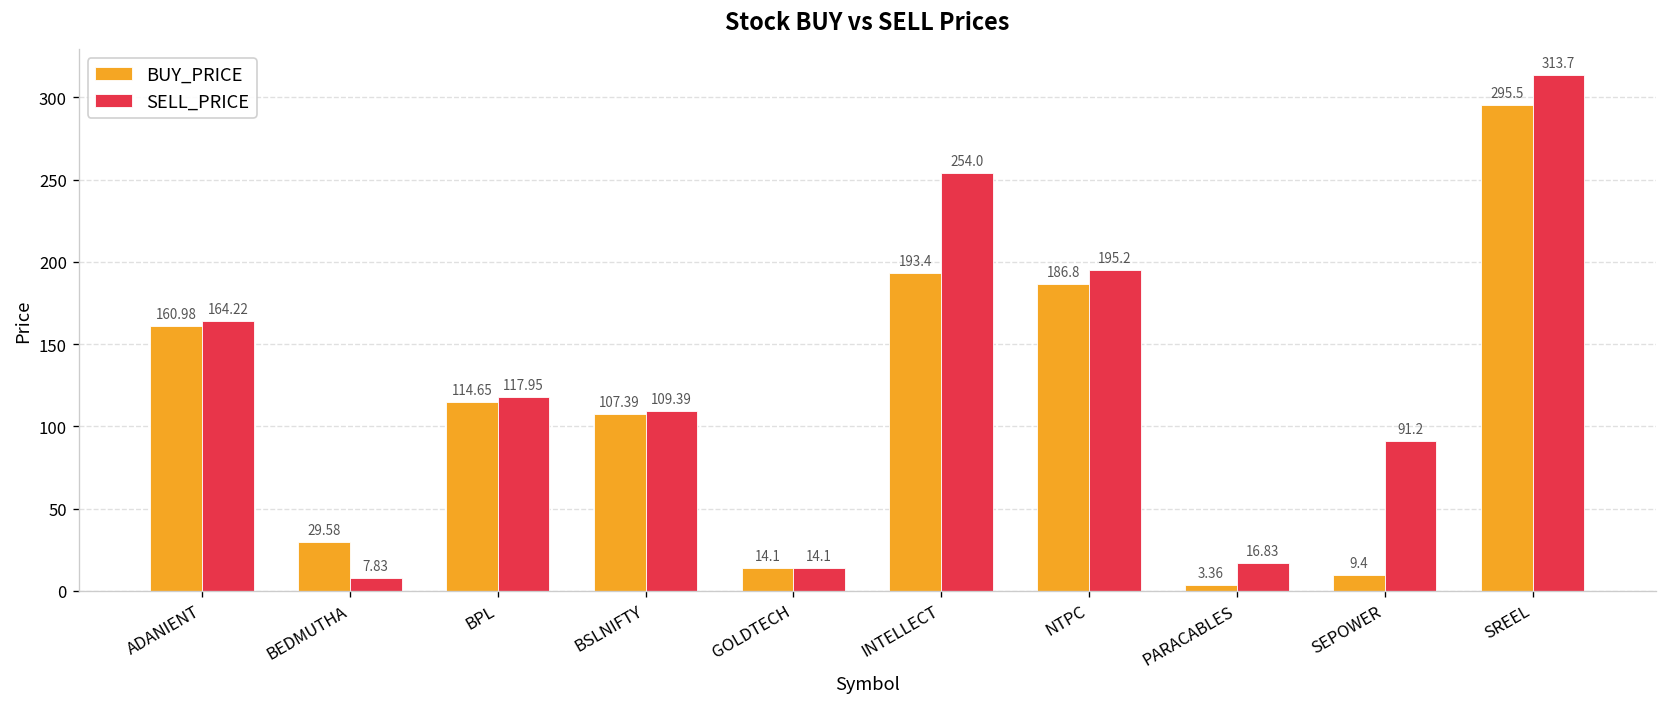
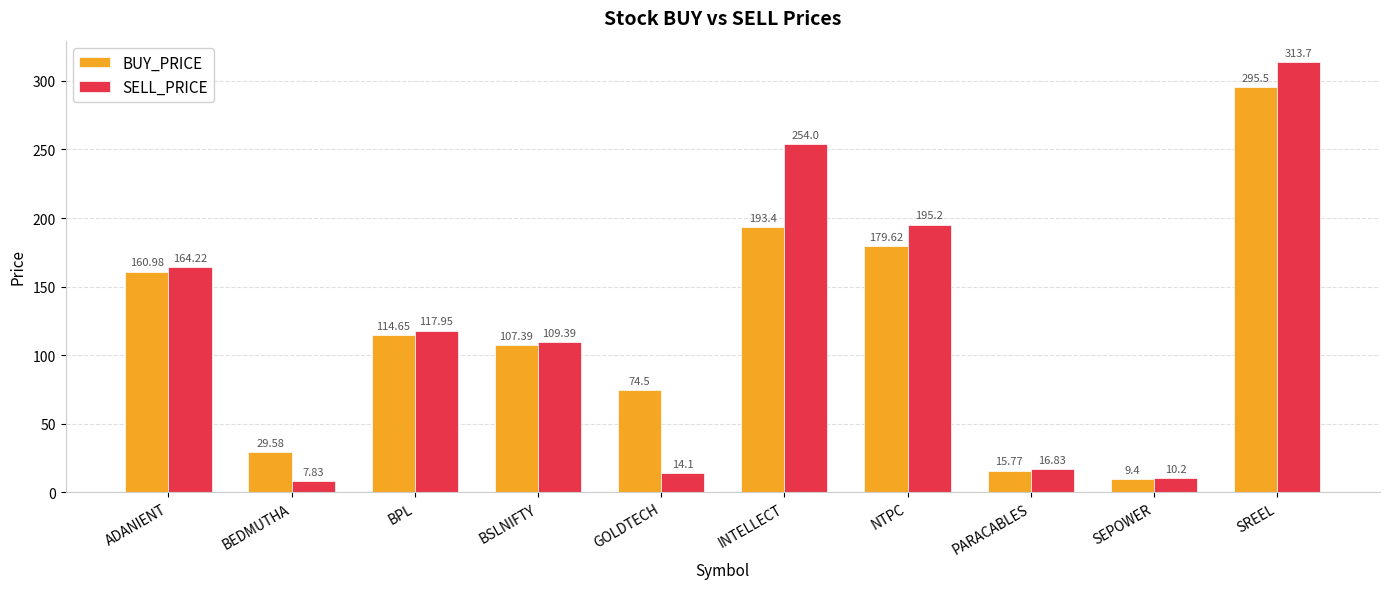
  {
    "BUY_PRICE": {
      "ADANIENT": 160.98,
      "BEDMUTHA": 29.58,
      "BPL": 114.65,
      "BSLNIFTY": 107.39,
-     "GOLDTECH": 14.1,
+     "GOLDTECH": 74.5,
      "INTELLECT": 193.4,
-     "NTPC": 186.8,
-     "PARACABLES": 3.36,
+     "NTPC": 179.62,
+     "PARACABLES": 15.77,
      "SEPOWER": 9.4,
      "SREEL": 295.5
    },
    "SELL_PRICE": {
      "ADANIENT": 164.22,
      "BEDMUTHA": 7.83,
      "BPL": 117.95,
      "BSLNIFTY": 109.39,
      "GOLDTECH": 14.1,
      "INTELLECT": 254.0,
      "NTPC": 195.2,
      "PARACABLES": 16.83,
-     "SEPOWER": 91.2,
+     "SEPOWER": 10.2,
      "SREEL": 313.7
    }
  }
